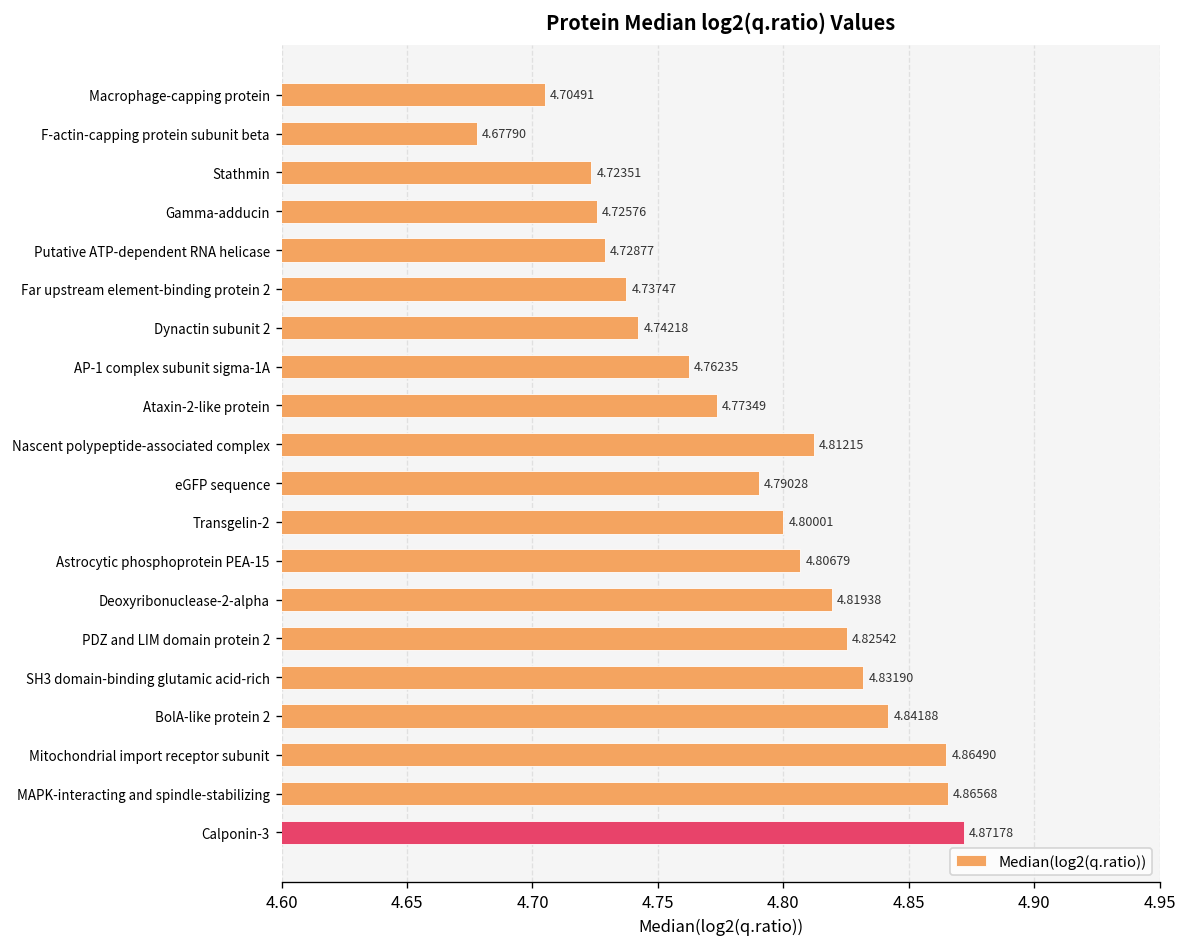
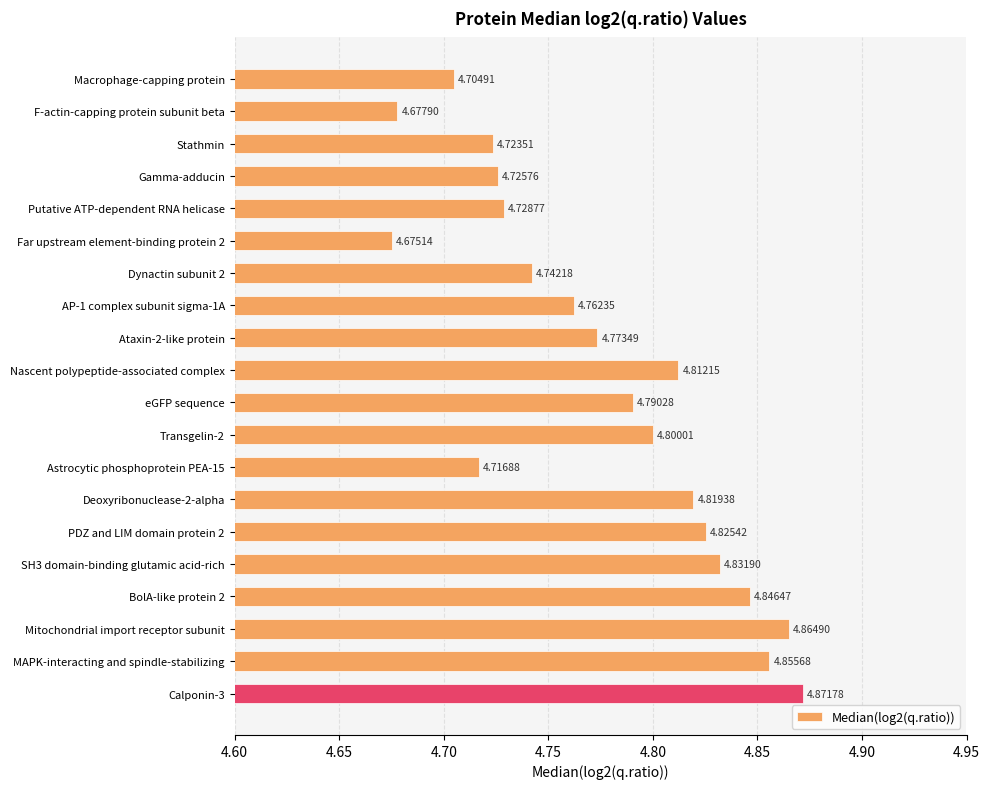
  {
    "Macrophage-capping protein": 4.70491,
    "F-actin-capping protein subunit beta": 4.67790,
    "Stathmin": 4.72351,
    "Gamma-adducin": 4.72576,
    "Putative ATP-dependent RNA helicase": 4.72877,
-   "Far upstream element-binding protein 2": 4.73747,
+   "Far upstream element-binding protein 2": 4.67514,
    "Dynactin subunit 2": 4.74218,
    "AP-1 complex subunit sigma-1A": 4.76235,
    "Ataxin-2-like protein": 4.77349,
    "Nascent polypeptide-associated complex": 4.81215,
    "eGFP sequence": 4.79028,
    "Transgelin-2": 4.80001,
-   "Astrocytic phosphoprotein PEA-15": 4.80679,
+   "Astrocytic phosphoprotein PEA-15": 4.71688,
    "Deoxyribonuclease-2-alpha": 4.81938,
    "PDZ and LIM domain protein 2": 4.82542,
    "SH3 domain-binding glutamic acid-rich": 4.83190,
-   "BolA-like protein 2": 4.84188,
+   "BolA-like protein 2": 4.84647,
    "Mitochondrial import receptor subunit": 4.86490,
-   "MAPK-interacting and spindle-stabilizing": 4.86568,
+   "MAPK-interacting and spindle-stabilizing": 4.85568,
    "Calponin-3": 4.87178
  }
